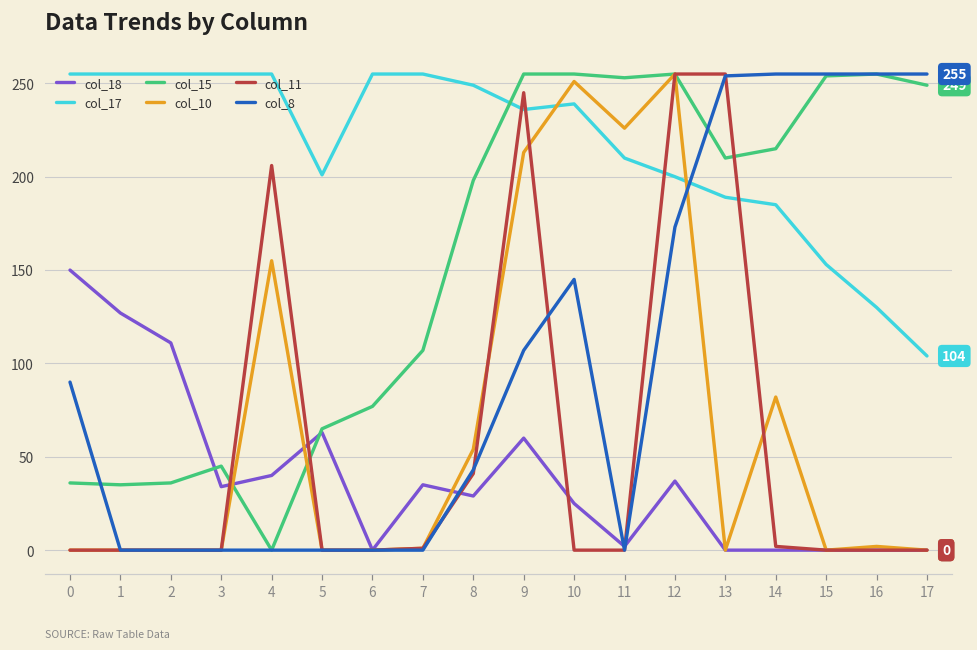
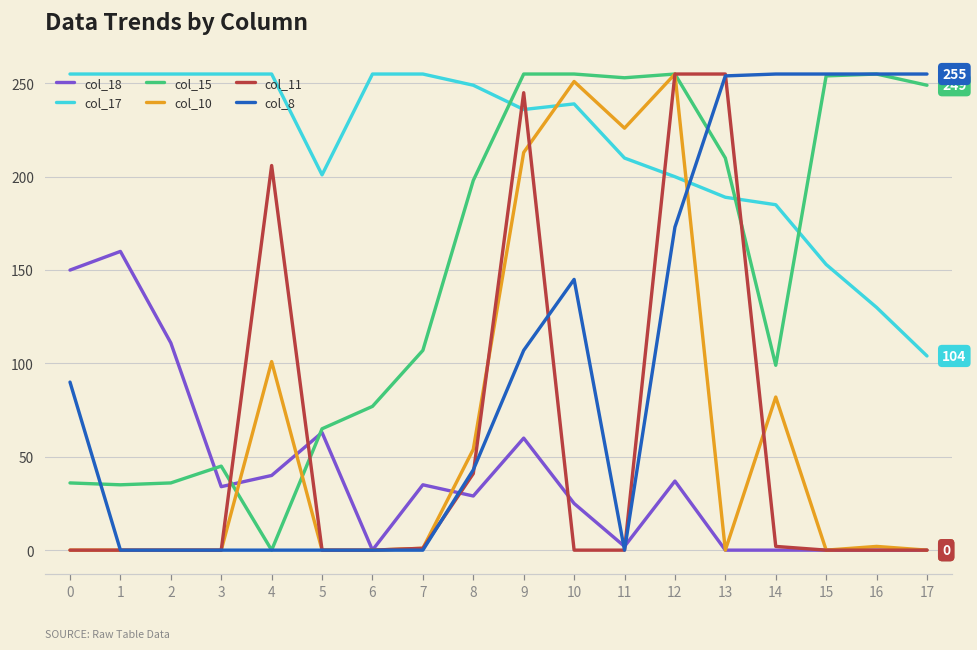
  {
    "col_18": {
      "0": 150,
-     "1": 127,
+     "1": 160,
      "2": 111,
      "3": 34,
      "4": 40,
      "5": 63,
      "7": 35,
      "8": 29,
      "9": 60,
      "10": 25,
      "11": 2,
      "12": 37,
      "14": 0
    },
    "col_17": {
      "0": 255,
      "1": 255,
      "2": 255,
      "3": 255,
      "4": 255,
      "5": 201,
      "6": 255,
      "7": 255,
      "8": 249,
      "9": 236,
      "10": 239,
      "11": 210,
      "12": 200,
      "13": 189,
      "14": 185,
      "15": 153,
      "16": 130
    },
    "col_15": {
      "0": 36,
      "1": 35,
      "2": 36,
      "3": 45,
      "5": 65,
      "6": 77,
      "7": 107,
      "8": 198,
      "9": 255,
      "10": 255,
      "11": 253,
      "13": 210,
-     "14": 215
+     "14": 99
    },
    "col_10": {
-     "4": 155,
+     "4": 101,
      "8": 54,
      "9": 213,
      "10": 251,
      "11": 226,
      "14": 82,
      "16": 2
    },
    "col_11": {
      "4": 206,
      "8": 41,
      "9": 245,
      "10": 0,
      "14": 2
    },
    "col_8": {
      "0": 90,
      "8": 43,
      "9": 107,
      "10": 145,
      "12": 173,
      "14": 255
    }
  }
